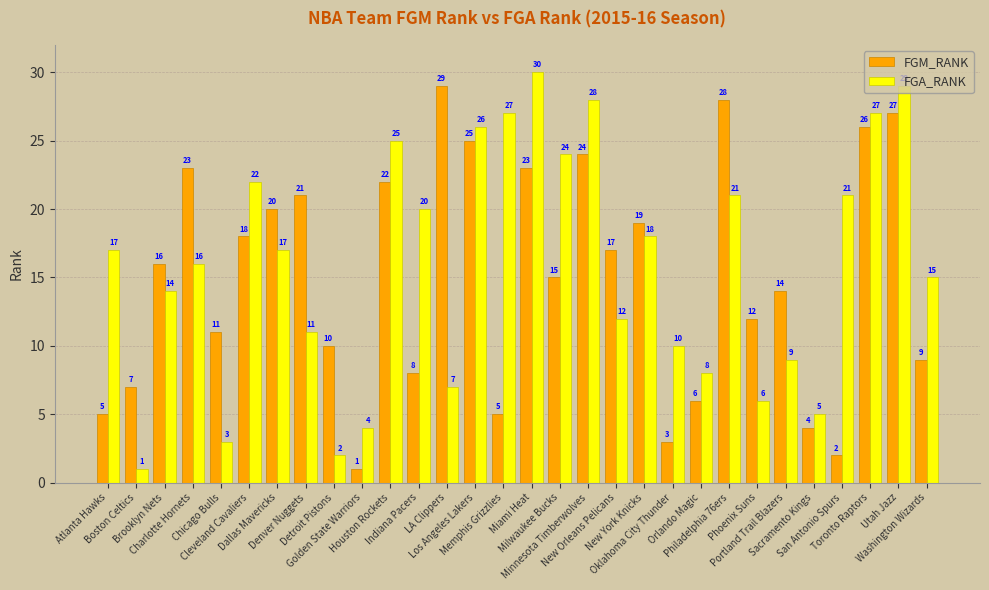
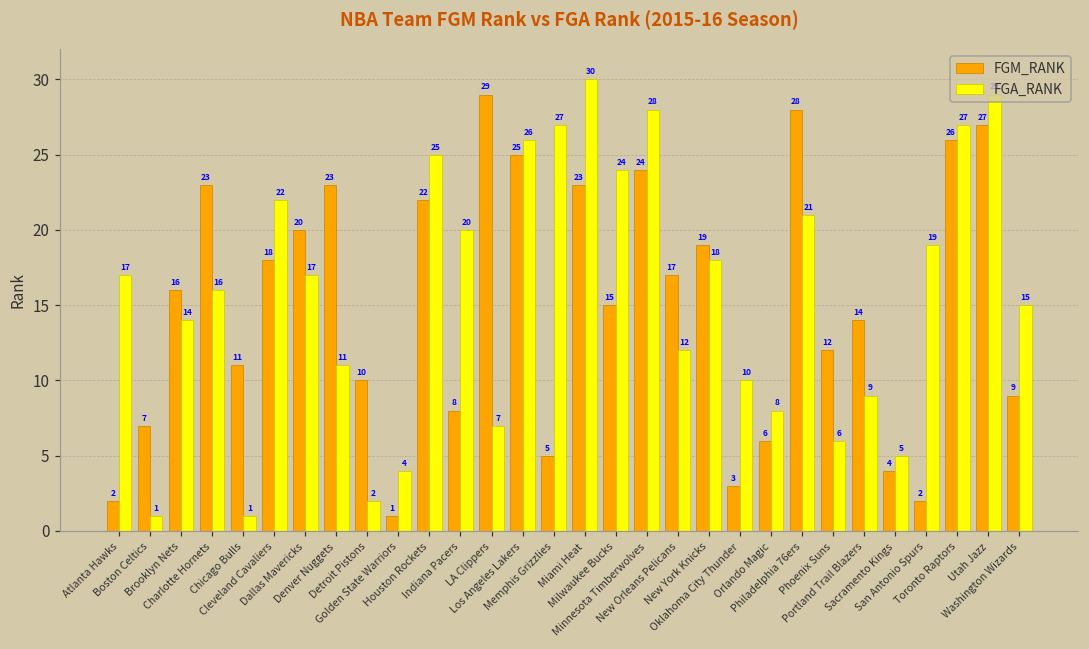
  {
    "FGM_RANK": {
-     "Atlanta Hawks": 5,
+     "Atlanta Hawks": 2,
      "Boston Celtics": 7,
      "Brooklyn Nets": 16,
      "Charlotte Hornets": 23,
      "Chicago Bulls": 11,
      "Cleveland Cavaliers": 18,
      "Dallas Mavericks": 20,
-     "Denver Nuggets": 21,
+     "Denver Nuggets": 23,
      "Detroit Pistons": 10,
      "Golden State Warriors": 1,
      "Houston Rockets": 22,
      "Indiana Pacers": 8,
      "LA Clippers": 29,
      "Los Angeles Lakers": 25,
      "Memphis Grizzlies": 5,
      "Miami Heat": 23,
      "Milwaukee Bucks": 15,
      "Minnesota Timberwolves": 24,
      "New Orleans Pelicans": 17,
      "New York Knicks": 19,
      "Oklahoma City Thunder": 3,
      "Orlando Magic": 6,
      "Philadelphia 76ers": 28,
      "Phoenix Suns": 12,
      "Portland Trail Blazers": 14,
      "Sacramento Kings": 4,
      "San Antonio Spurs": 2,
      "Toronto Raptors": 26,
      "Utah Jazz": 27,
      "Washington Wizards": 9
    },
    "FGA_RANK": {
      "Atlanta Hawks": 17,
      "Boston Celtics": 1,
      "Brooklyn Nets": 14,
      "Charlotte Hornets": 16,
-     "Chicago Bulls": 3,
+     "Chicago Bulls": 1,
      "Cleveland Cavaliers": 22,
      "Dallas Mavericks": 17,
      "Denver Nuggets": 11,
      "Detroit Pistons": 2,
      "Golden State Warriors": 4,
      "Houston Rockets": 25,
      "Indiana Pacers": 20,
      "LA Clippers": 7,
      "Los Angeles Lakers": 26,
      "Memphis Grizzlies": 27,
      "Miami Heat": 30,
      "Milwaukee Bucks": 24,
      "Minnesota Timberwolves": 28,
      "New Orleans Pelicans": 12,
      "New York Knicks": 18,
      "Oklahoma City Thunder": 10,
      "Orlando Magic": 8,
      "Philadelphia 76ers": 21,
      "Phoenix Suns": 6,
      "Portland Trail Blazers": 9,
      "Sacramento Kings": 5,
-     "San Antonio Spurs": 21,
+     "San Antonio Spurs": 19,
      "Toronto Raptors": 27,
      "Washington Wizards": 15
    }
  }
